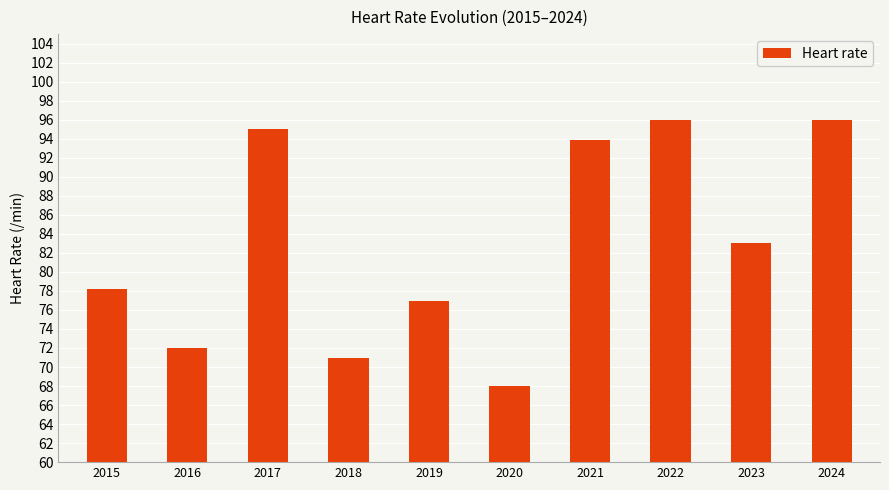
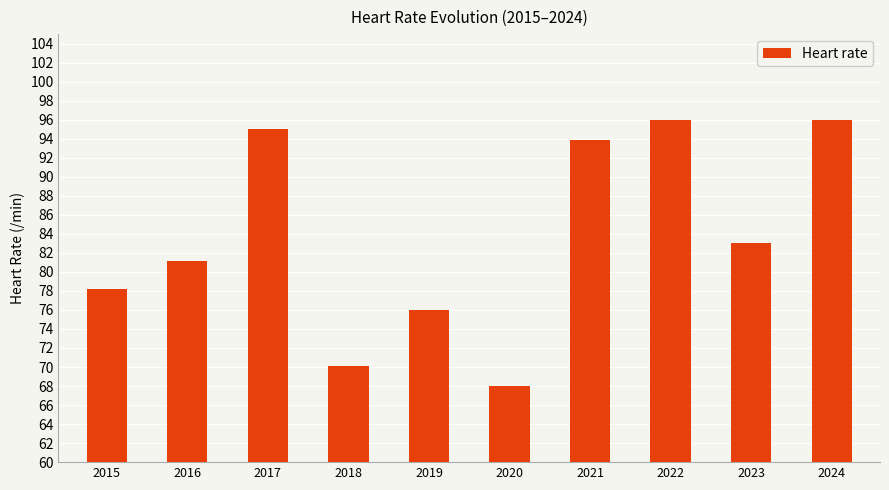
  {
    "2015": 78,
-   "2016": 72,
+   "2016": 81,
    "2017": 95,
-   "2018": 71,
-   "2019": 77,
+   "2018": 70,
+   "2019": 76,
    "2020": 68,
    "2021": 94,
    "2022": 96,
    "2023": 83,
    "2024": 96
  }
